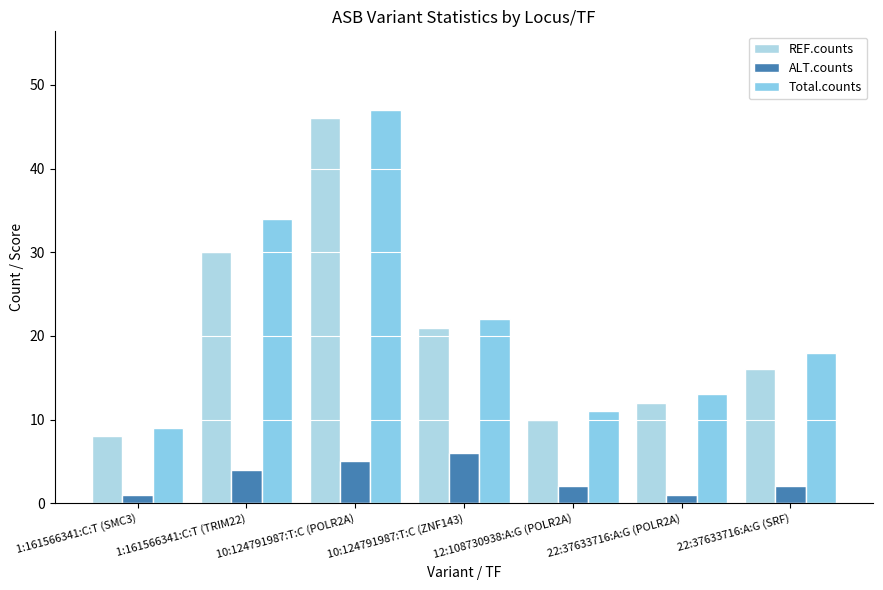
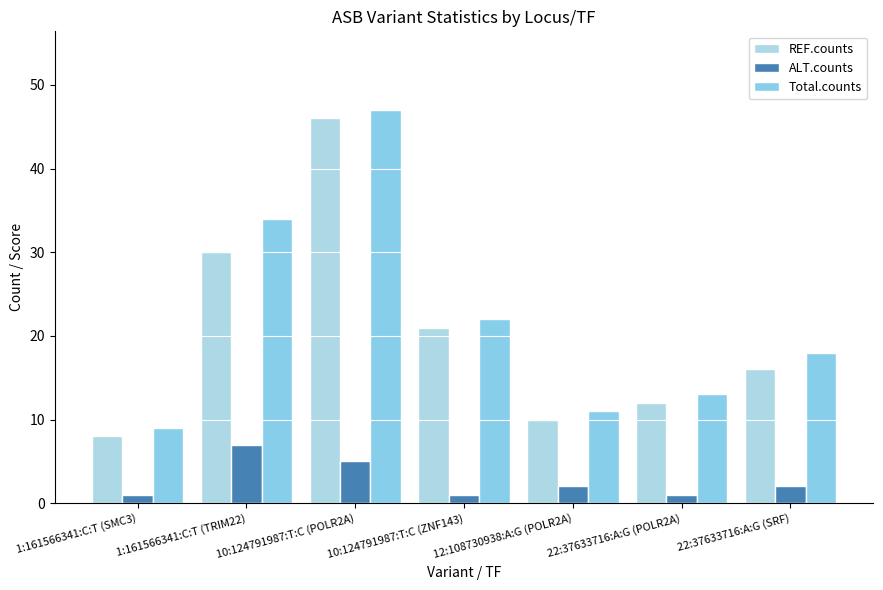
  {
    "ALT.counts": {
      "1:161566341:C:T (SMC3)": 1,
-     "1:161566341:C:T (TRIM22)": 4,
+     "1:161566341:C:T (TRIM22)": 7,
      "10:124791987:T:C (POLR2A)": 5,
-     "10:124791987:T:C (ZNF143)": 6,
+     "10:124791987:T:C (ZNF143)": 1,
      "12:108730938:A:G (POLR2A)": 2,
      "22:37633716:A:G (POLR2A)": 1,
      "22:37633716:A:G (SRF)": 2
    }
  }
